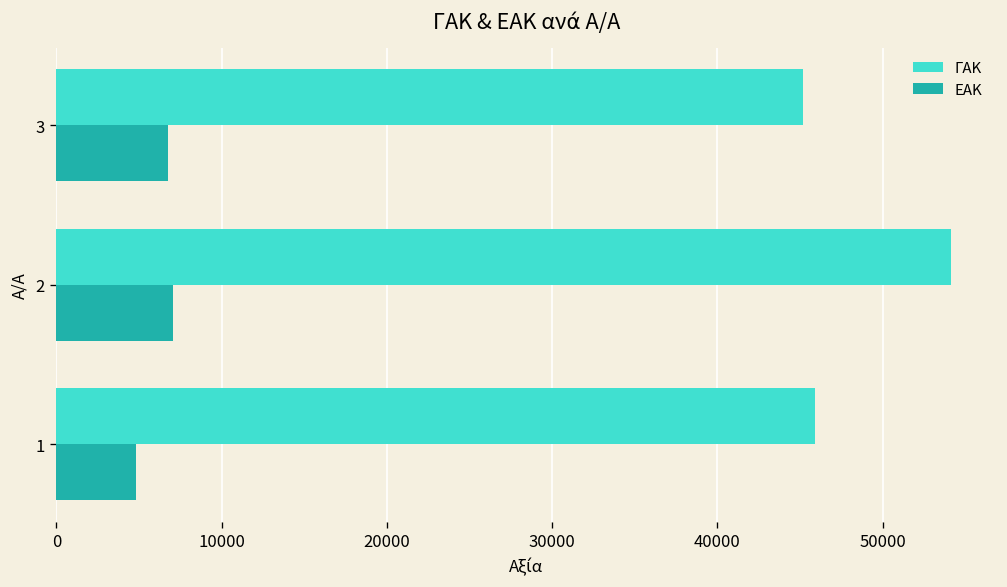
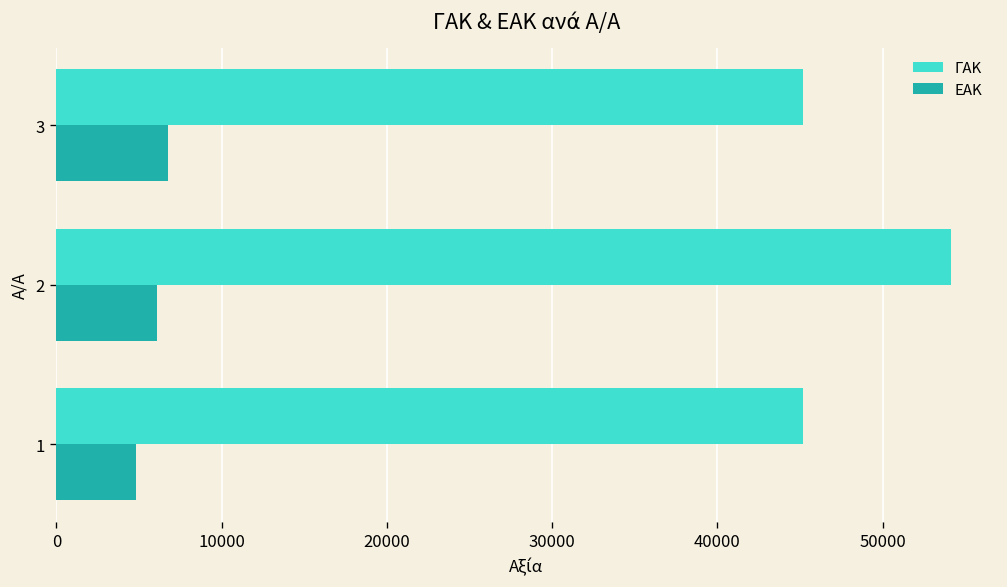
  {
    "ΓΑΚ": {
      "3": 45200,
      "2": 54200,
-     "1": 45900
+     "1": 45200
    },
    "ΕΑΚ": {
      "3": 6700,
-     "2": 7000,
+     "2": 6100,
      "1": 4800
    }
  }
